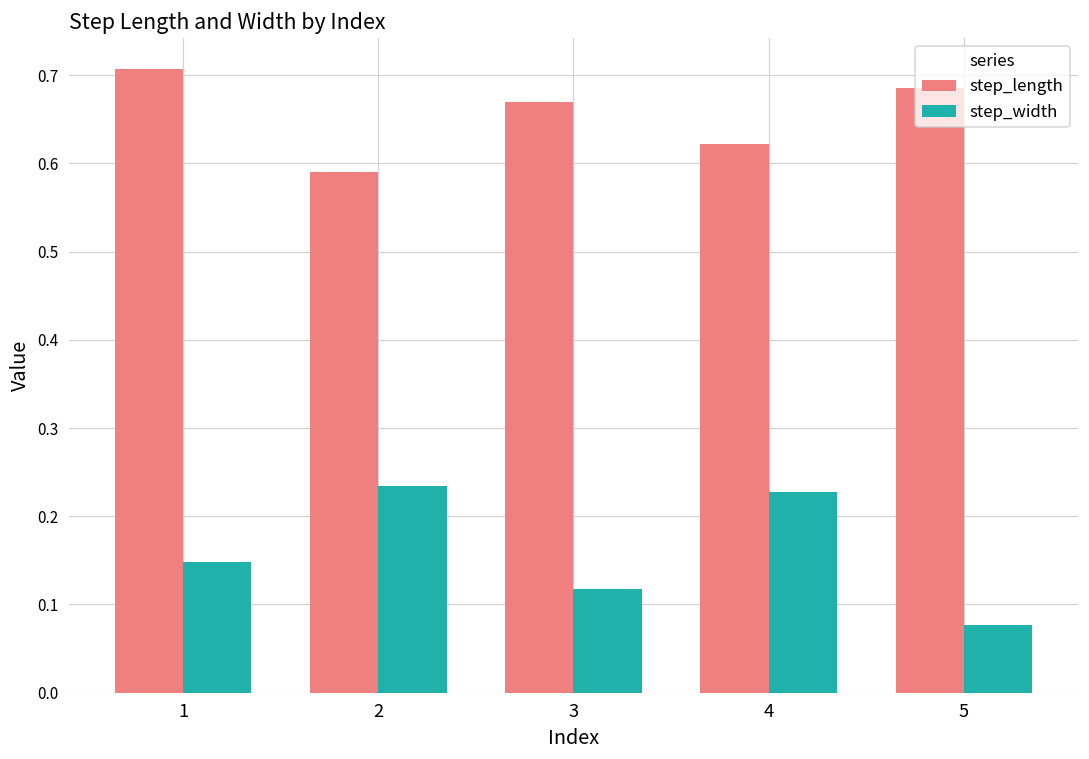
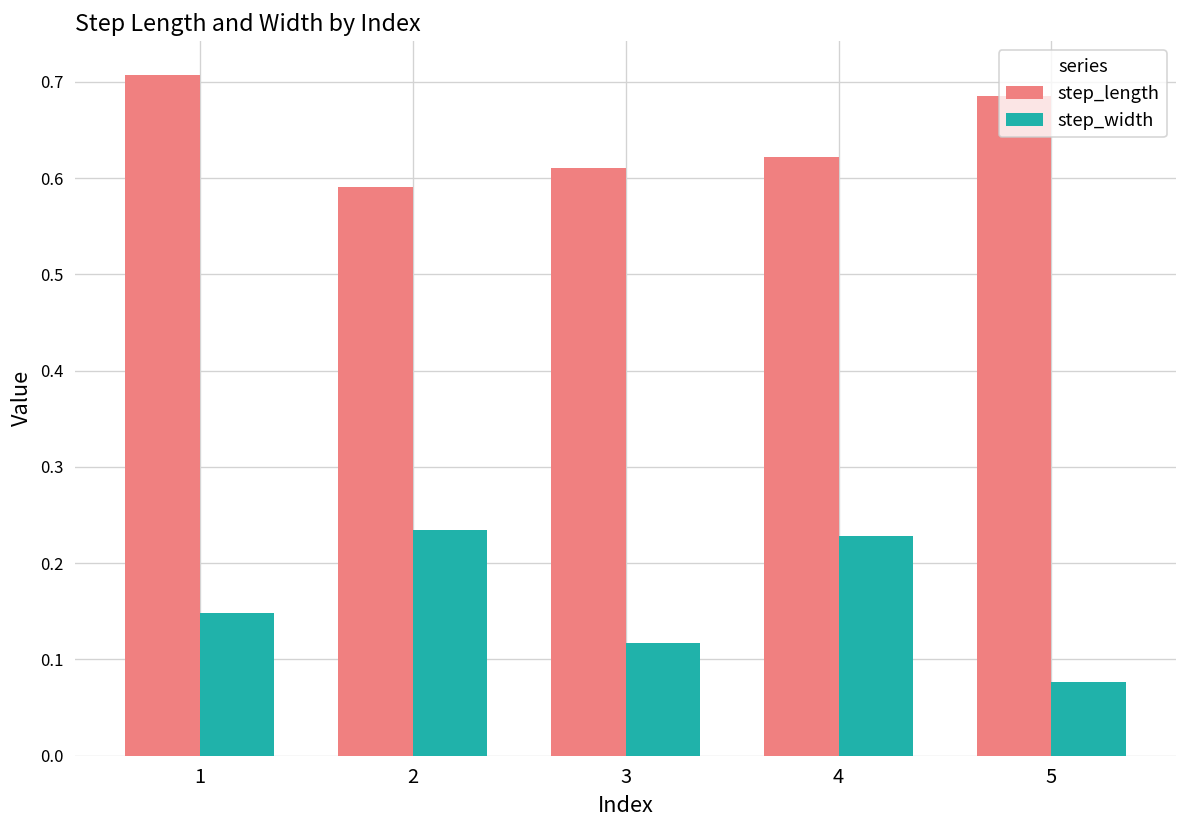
  {
    "step_length": {
      "1": 0.71,
      "2": 0.59,
-     "3": 0.67,
+     "3": 0.61,
      "4": 0.62
    },
    "step_width": {
      "1": 0.15,
      "2": 0.23,
      "3": 0.12,
      "4": 0.23,
      "5": 0.08
    }
  }
